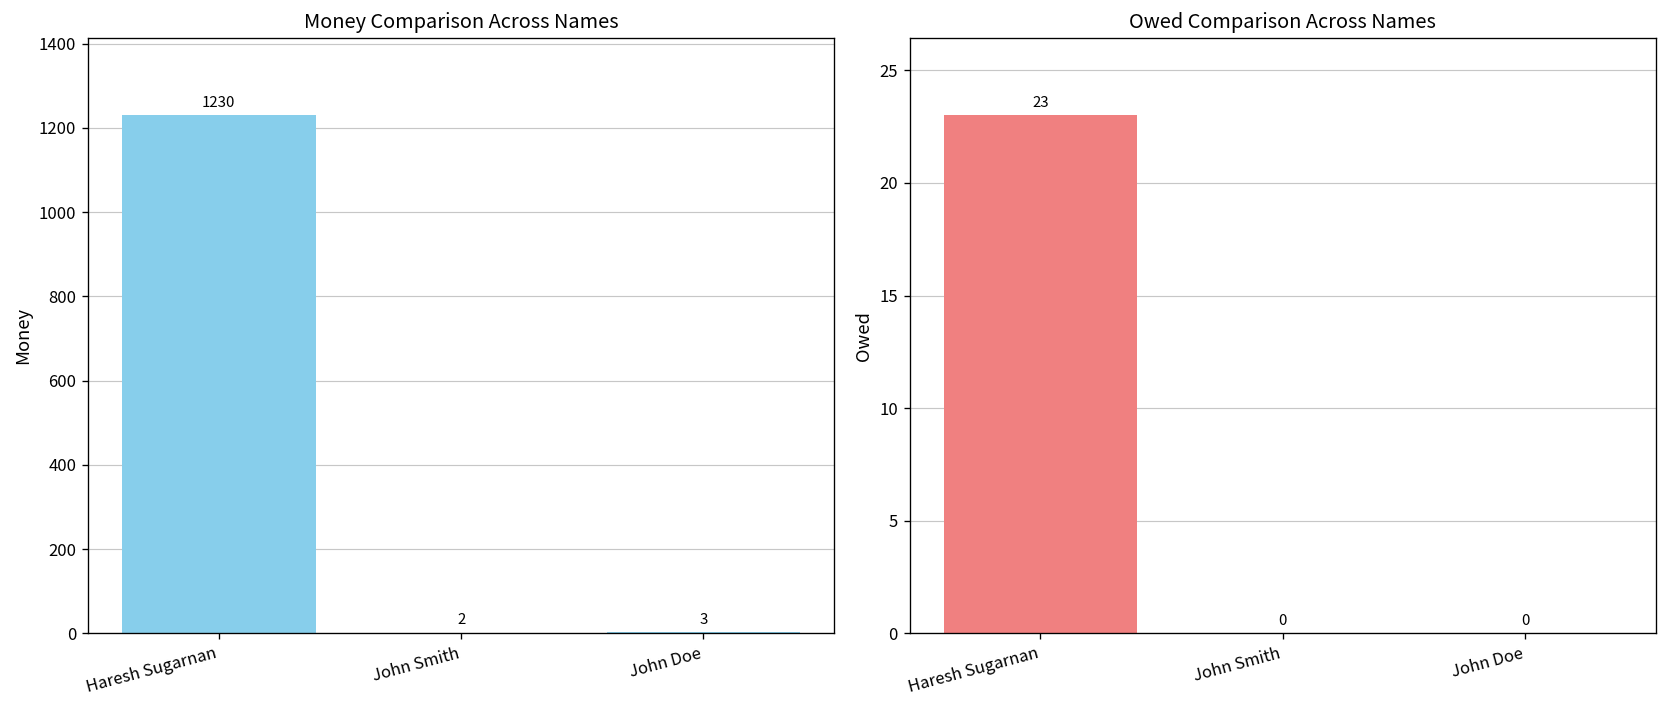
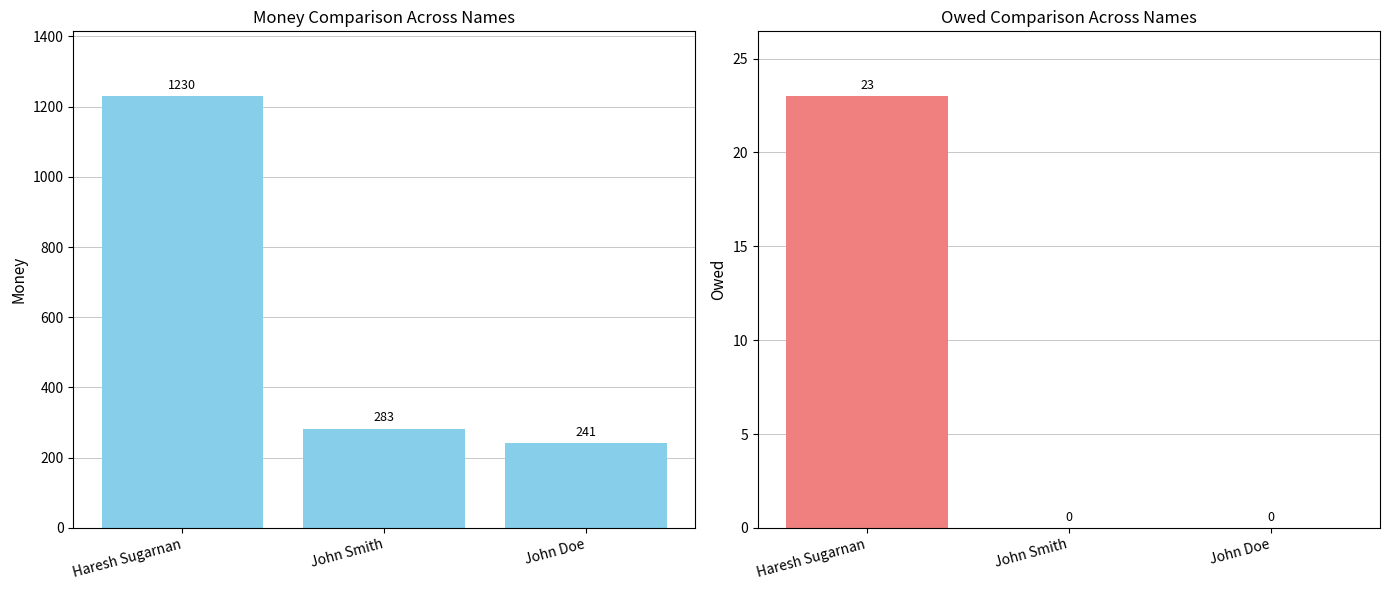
  {
    "Money Comparison Across Names": {
      "Haresh Sugarnan": 1230,
-     "John Smith": 2,
-     "John Doe": 3
+     "John Smith": 283,
+     "John Doe": 241
    },
    "Owed Comparison Across Names": {
      "Haresh Sugarnan": 23,
      "John Smith": 0,
      "John Doe": 0
    }
  }
